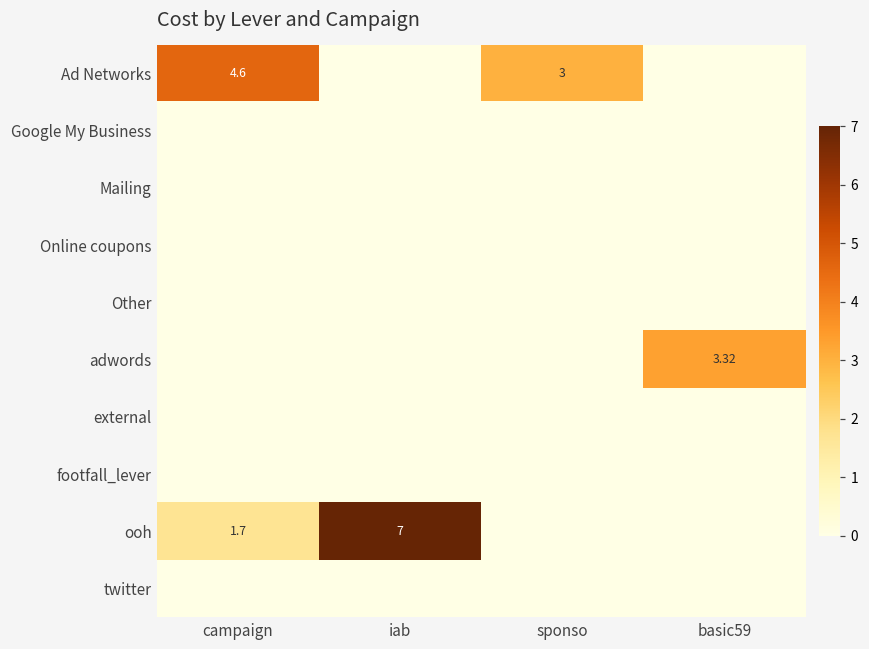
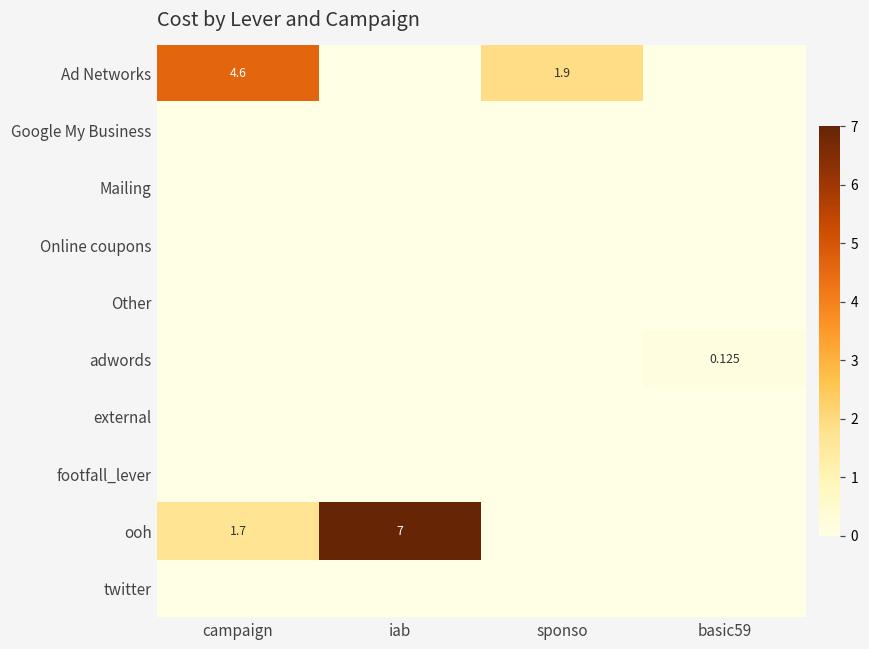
  {
    "Ad Networks": {
      "campaign": 4.6,
-     "sponso": 3
+     "sponso": 1.9
    },
    "adwords": {
-     "basic59": 3.32
+     "basic59": 0.125
    },
    "ooh": {
      "campaign": 1.7,
      "iab": 7
    }
  }
